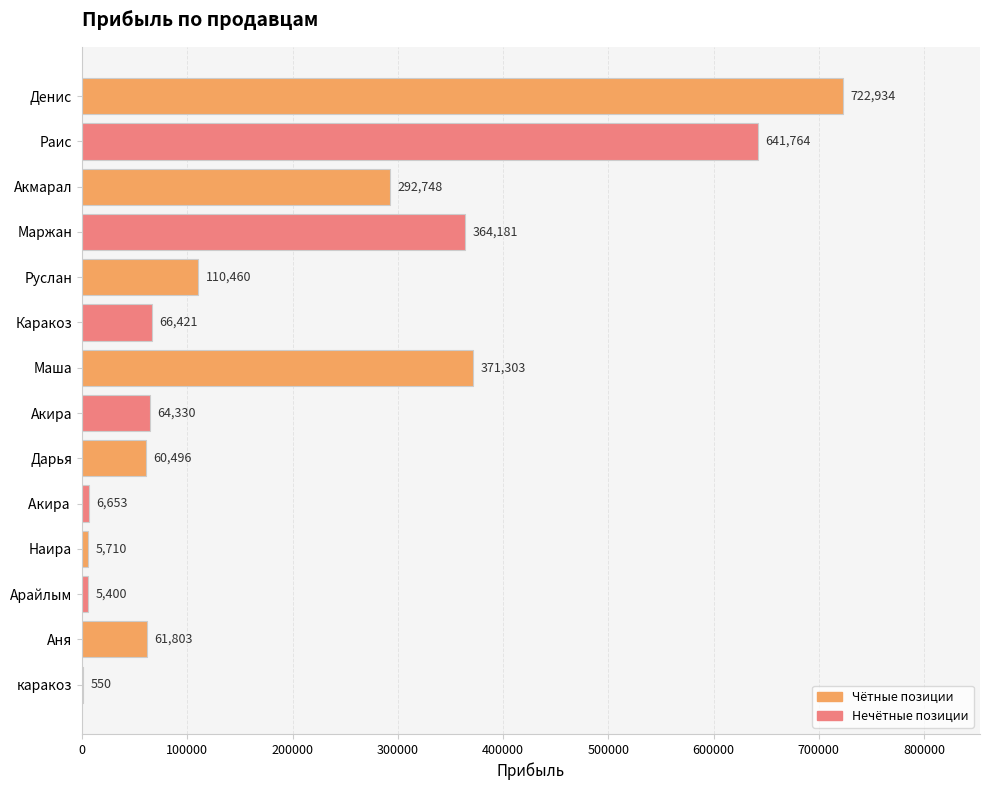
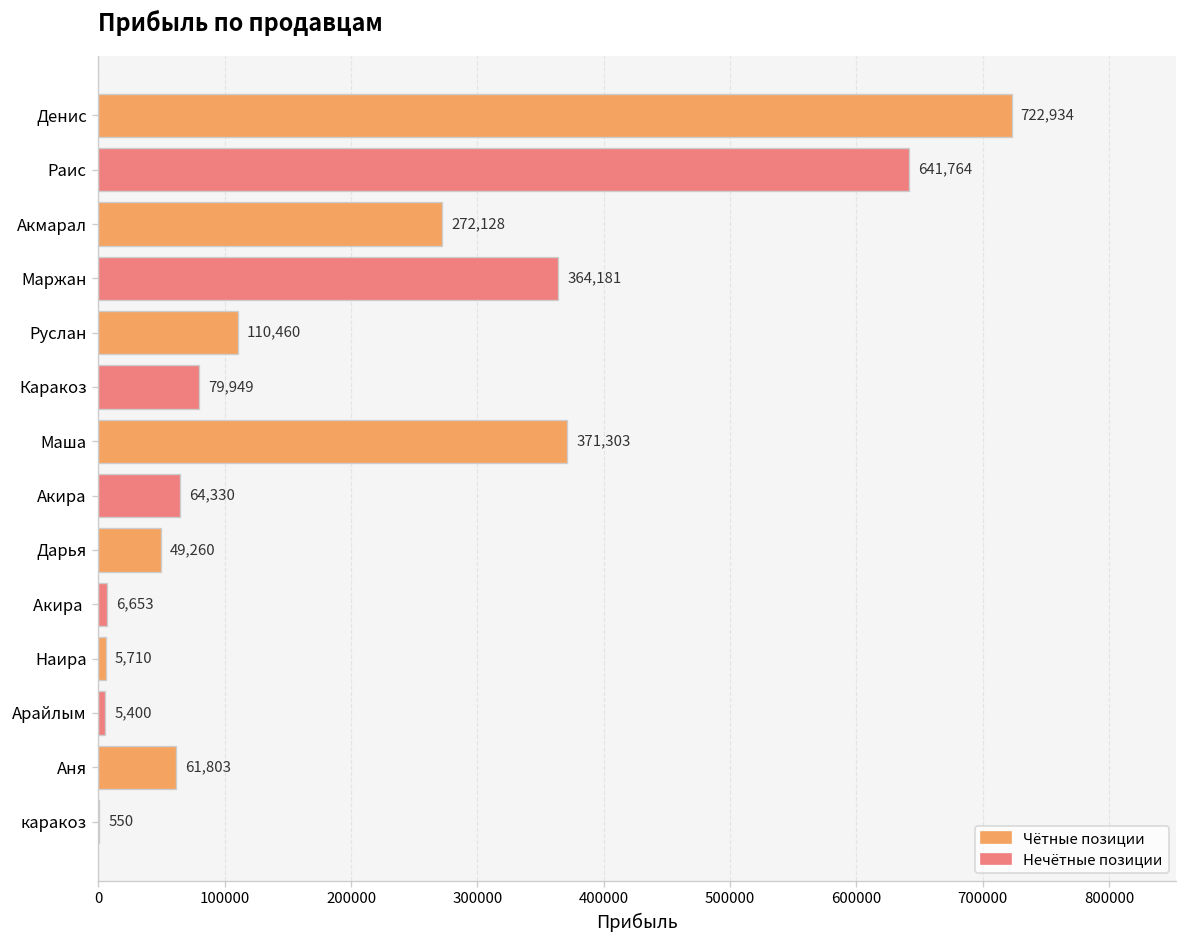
  {
    "Денис": "722,934",
    "Раис": "641,764",
-   "Акмарал": "292,748",
+   "Акмарал": "272,128",
    "Маржан": "364,181",
    "Руслан": "110,460",
-   "Каракоз": "66,421",
+   "Каракоз": "79,949",
    "Маша": "371,303",
-   "Дарья": "60,496",
+   "Дарья": "49,260",
    "Наира": "5,710",
    "Арайлым": "5,400",
    "Аня": "61,803",
    "каракоз": "550"
  }
